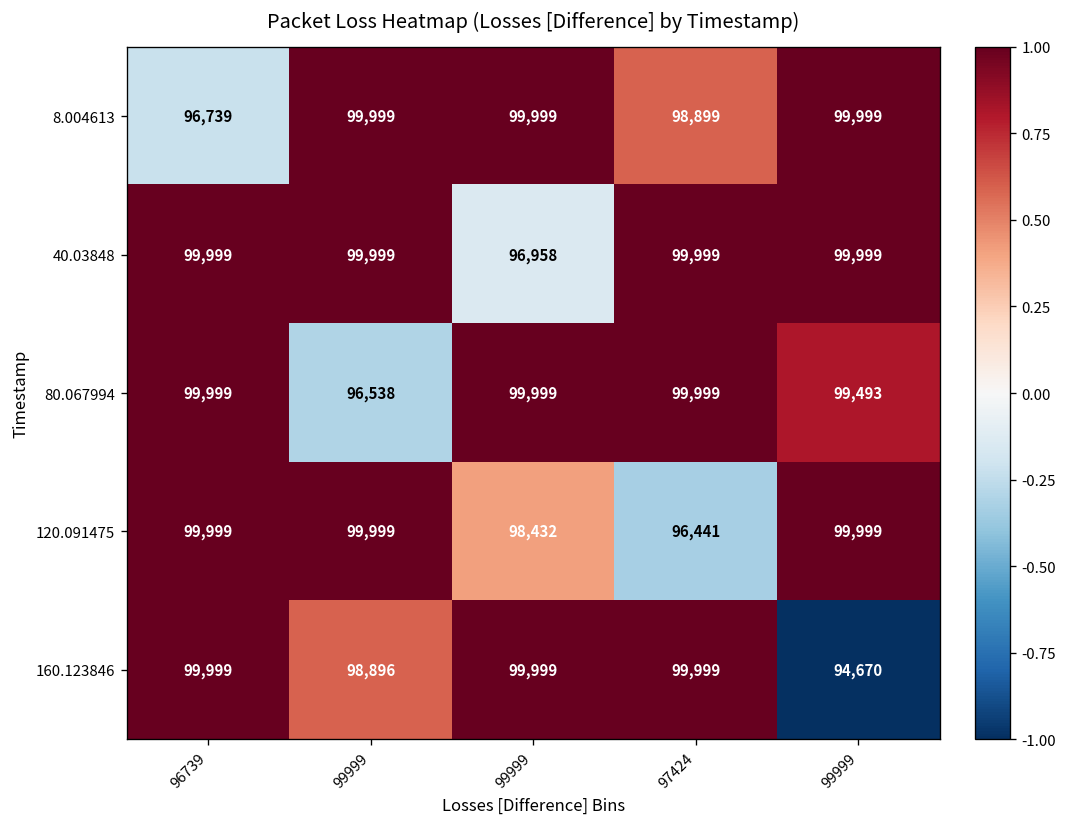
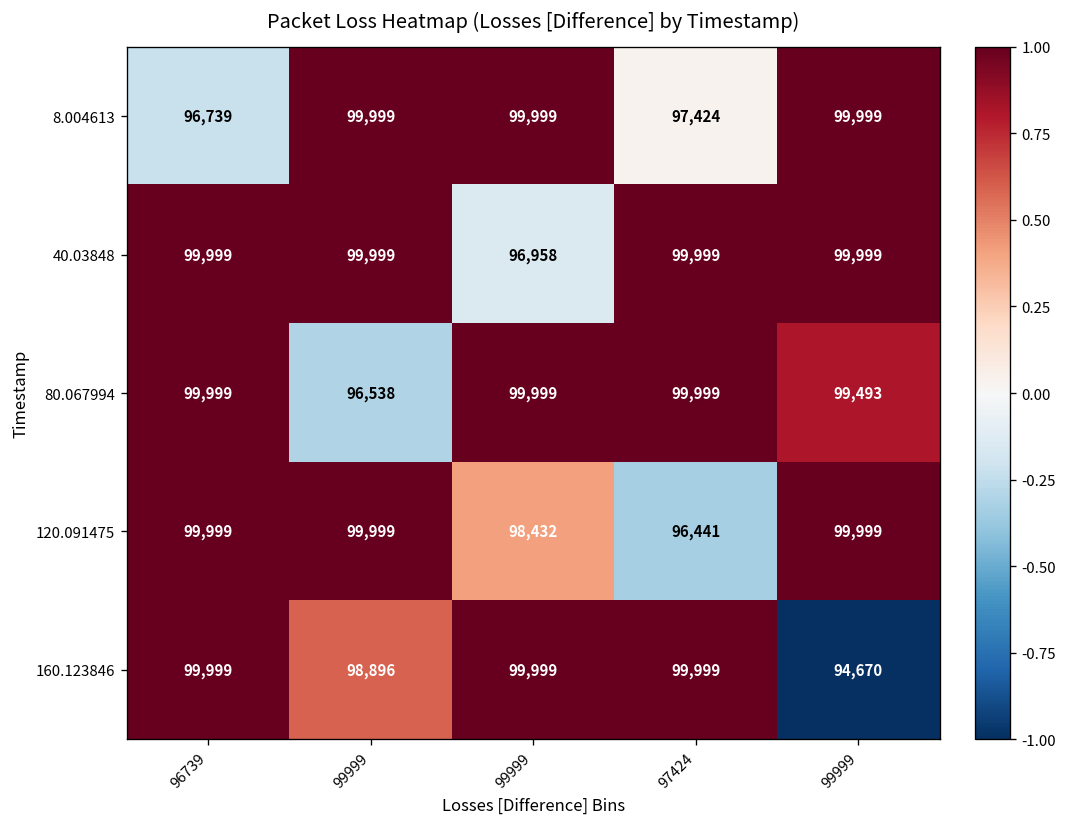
  {
    "8.004613": {
      "96739": "96,739",
-     "97424": "98,899"
+     "97424": "97,424"
    },
    "40.03848": {
      "96739": "99,999",
      "97424": "99,999"
    },
    "80.067994": {
      "96739": "99,999",
      "97424": "99,999"
    },
    "120.091475": {
      "96739": "99,999",
      "97424": "96,441"
    },
    "160.123846": {
      "96739": "99,999",
      "97424": "99,999"
    }
  }
